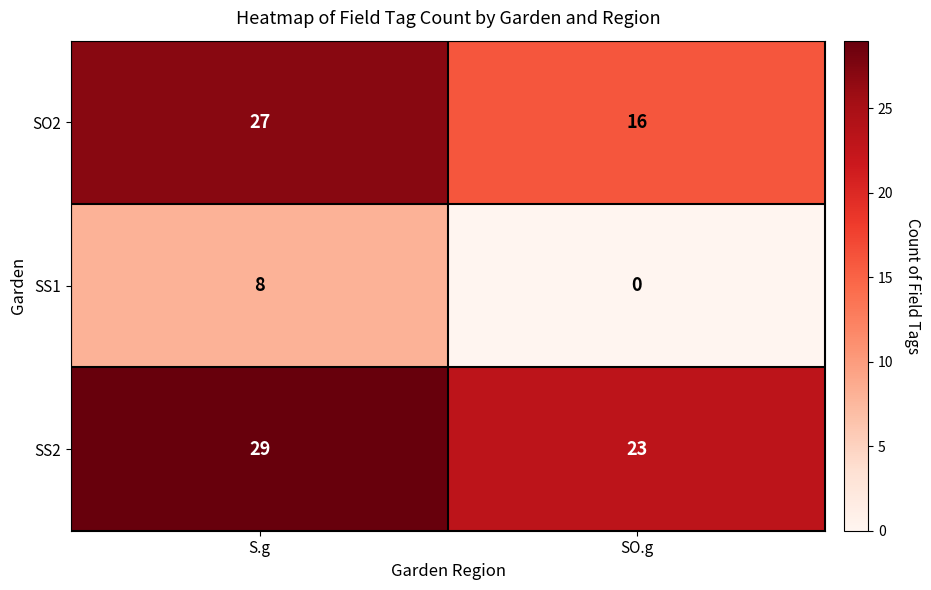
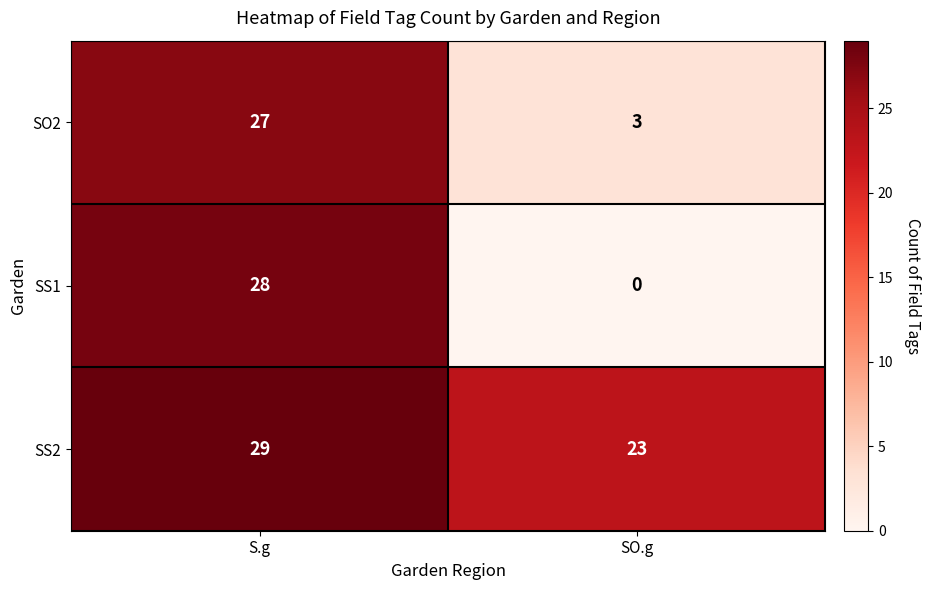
  {
    "SO2": {
      "S.g": 27,
-     "SO.g": 16
+     "SO.g": 3
    },
    "SS1": {
-     "S.g": 8,
+     "S.g": 28,
      "SO.g": 0
    },
    "SS2": {
      "S.g": 29,
      "SO.g": 23
    }
  }
